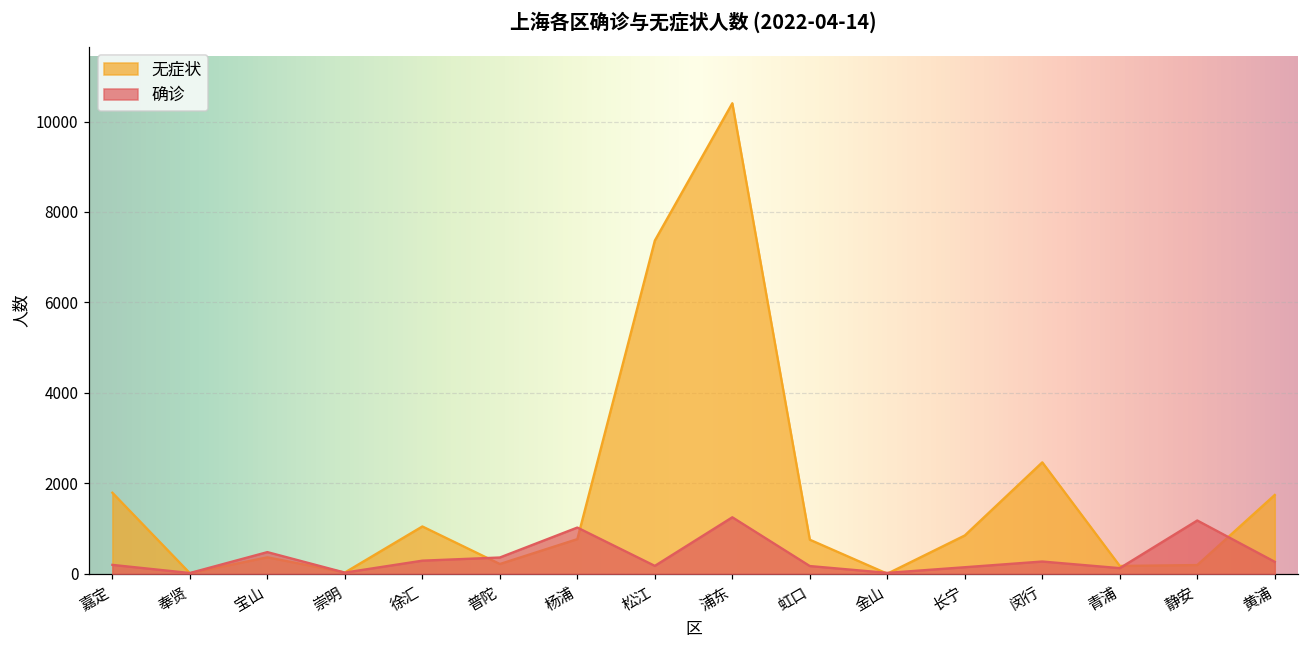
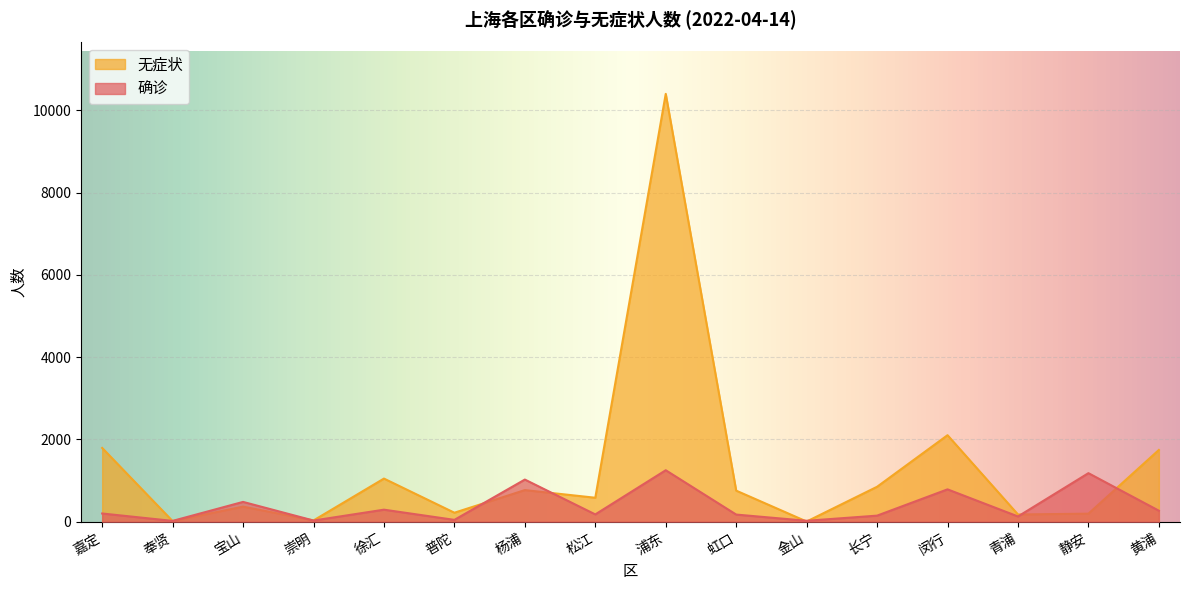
  {
    "无症状": {
      "嘉定": 1800,
      "宝山": 400,
      "徐汇": 1000,
      "普陀": 200,
      "杨浦": 800,
-     "松江": 7400,
+     "松江": 600,
      "浦东": 10400,
      "虹口": 800,
      "长宁": 900,
-     "闵行": 2500,
+     "闵行": 2100,
      "静安": 200,
      "黄浦": 1700
    },
    "确诊": {
      "嘉定": 200,
      "宝山": 500,
      "徐汇": 300,
-     "普陀": 400,
+     "普陀": 0,
      "杨浦": 1000,
      "松江": 200,
      "浦东": 1300,
      "虹口": 200,
      "长宁": 100,
-     "闵行": 300,
+     "闵行": 800,
      "静安": 1200,
      "黄浦": 300
    }
  }
